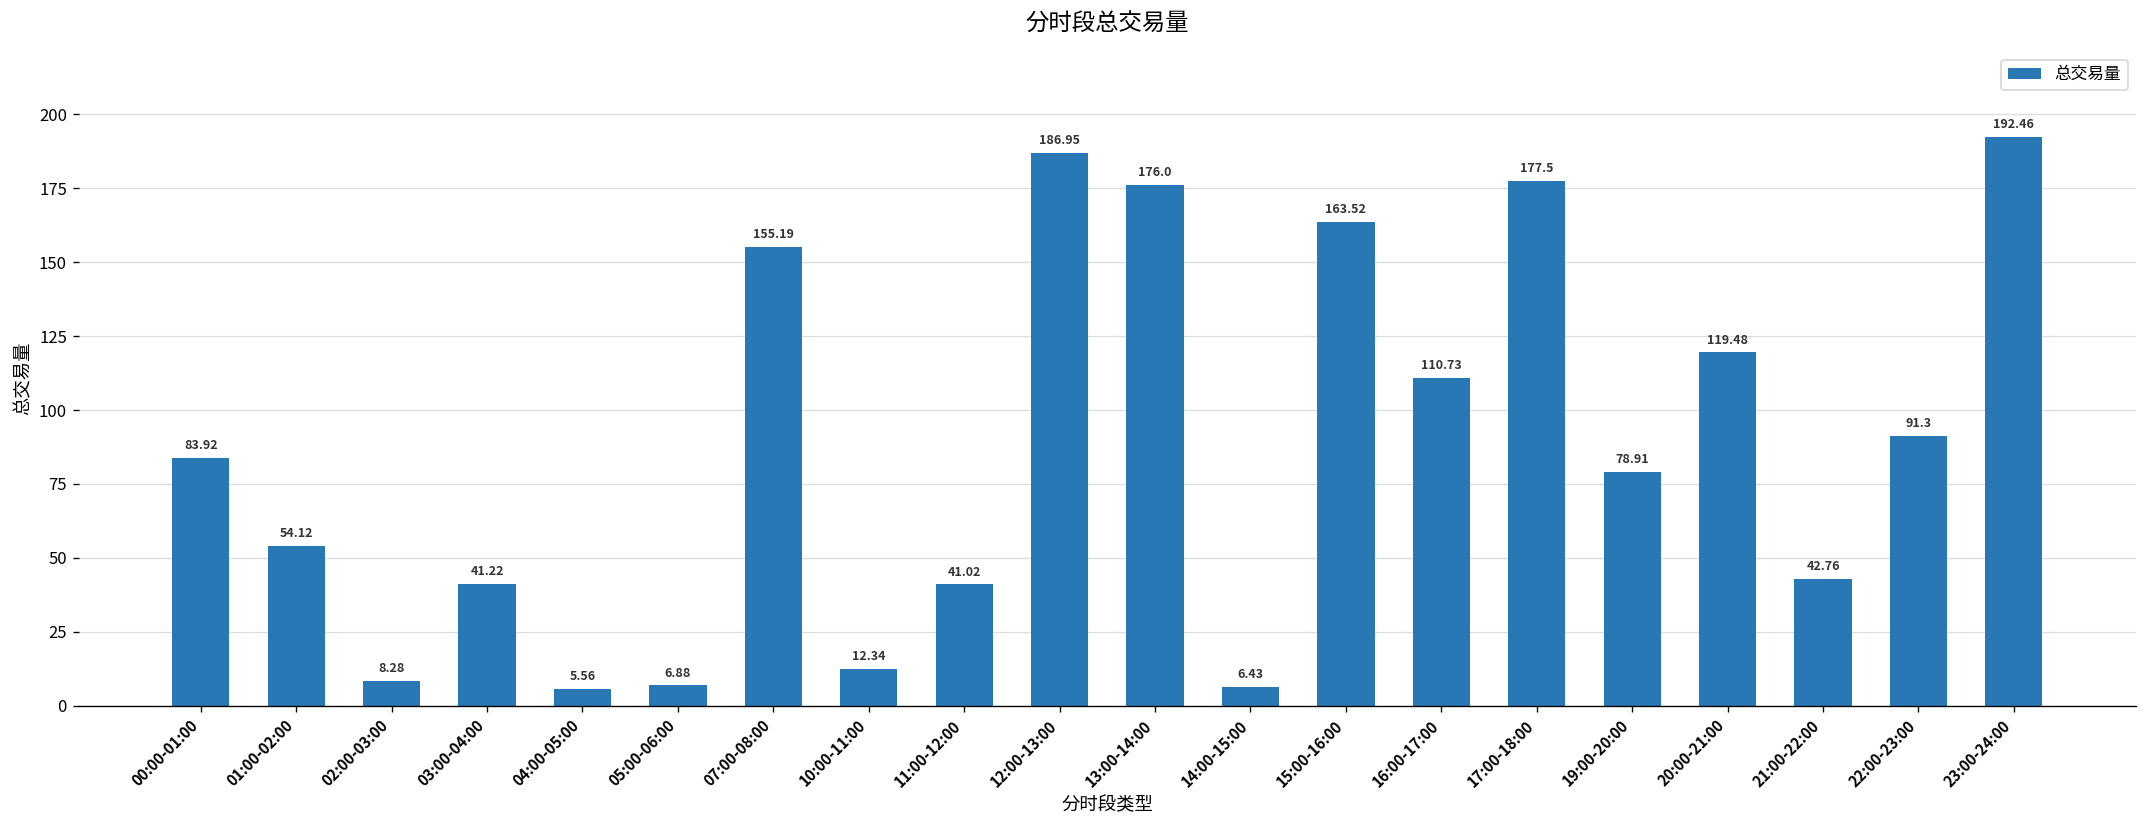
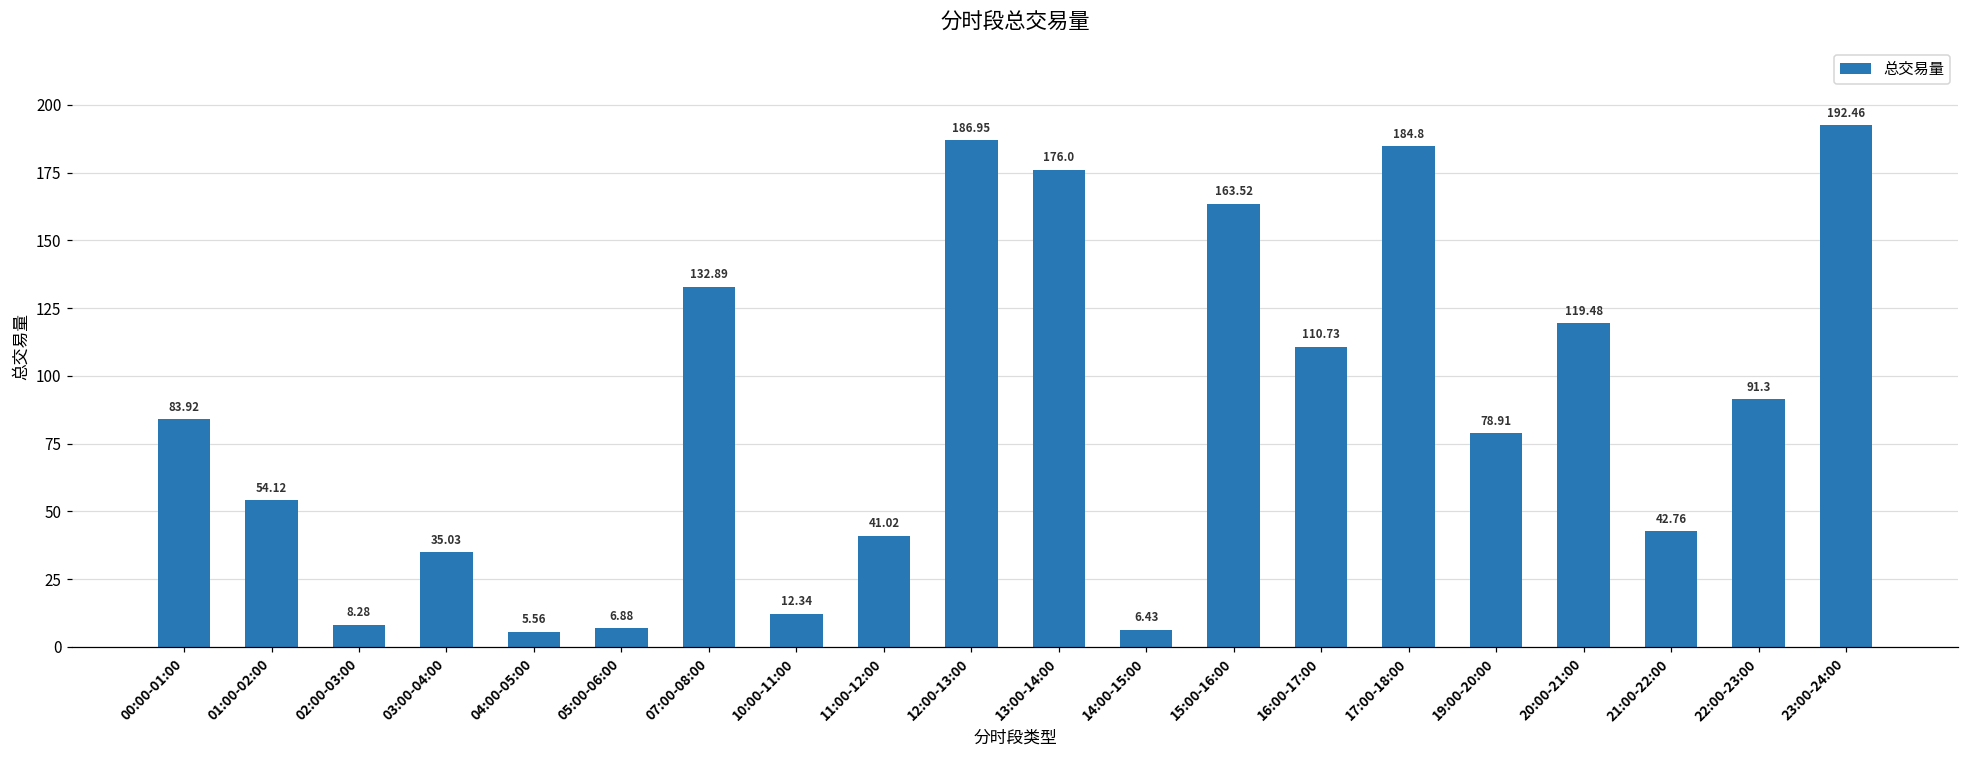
  {
    "00:00-01:00": 83.92,
    "01:00-02:00": 54.12,
    "02:00-03:00": 8.28,
-   "03:00-04:00": 41.22,
+   "03:00-04:00": 35.03,
    "04:00-05:00": 5.56,
    "05:00-06:00": 6.88,
-   "07:00-08:00": 155.19,
+   "07:00-08:00": 132.89,
    "10:00-11:00": 12.34,
    "11:00-12:00": 41.02,
    "12:00-13:00": 186.95,
    "13:00-14:00": 176.0,
    "14:00-15:00": 6.43,
    "15:00-16:00": 163.52,
    "16:00-17:00": 110.73,
-   "17:00-18:00": 177.5,
+   "17:00-18:00": 184.8,
    "19:00-20:00": 78.91,
    "20:00-21:00": 119.48,
    "21:00-22:00": 42.76,
    "22:00-23:00": 91.3,
    "23:00-24:00": 192.46
  }
